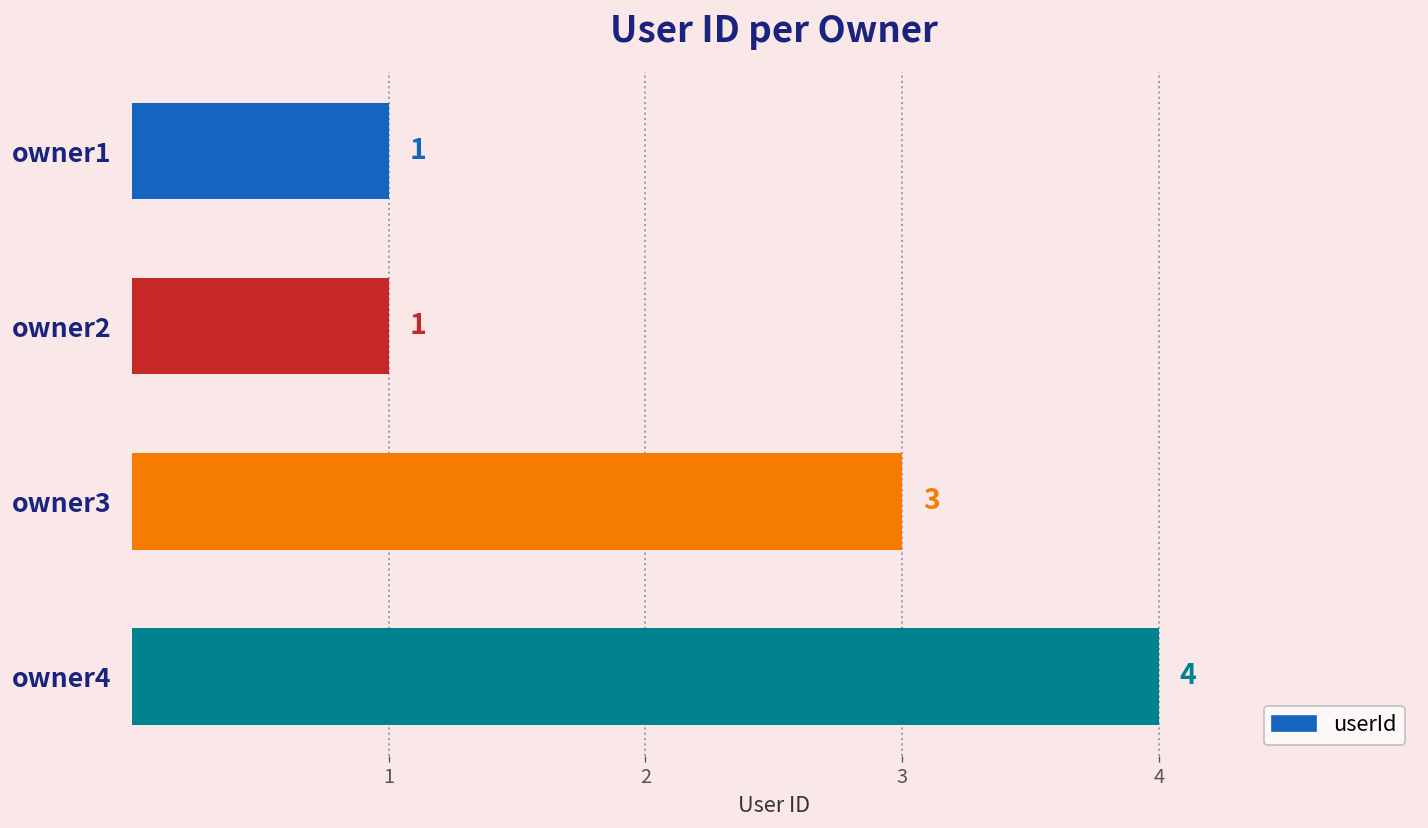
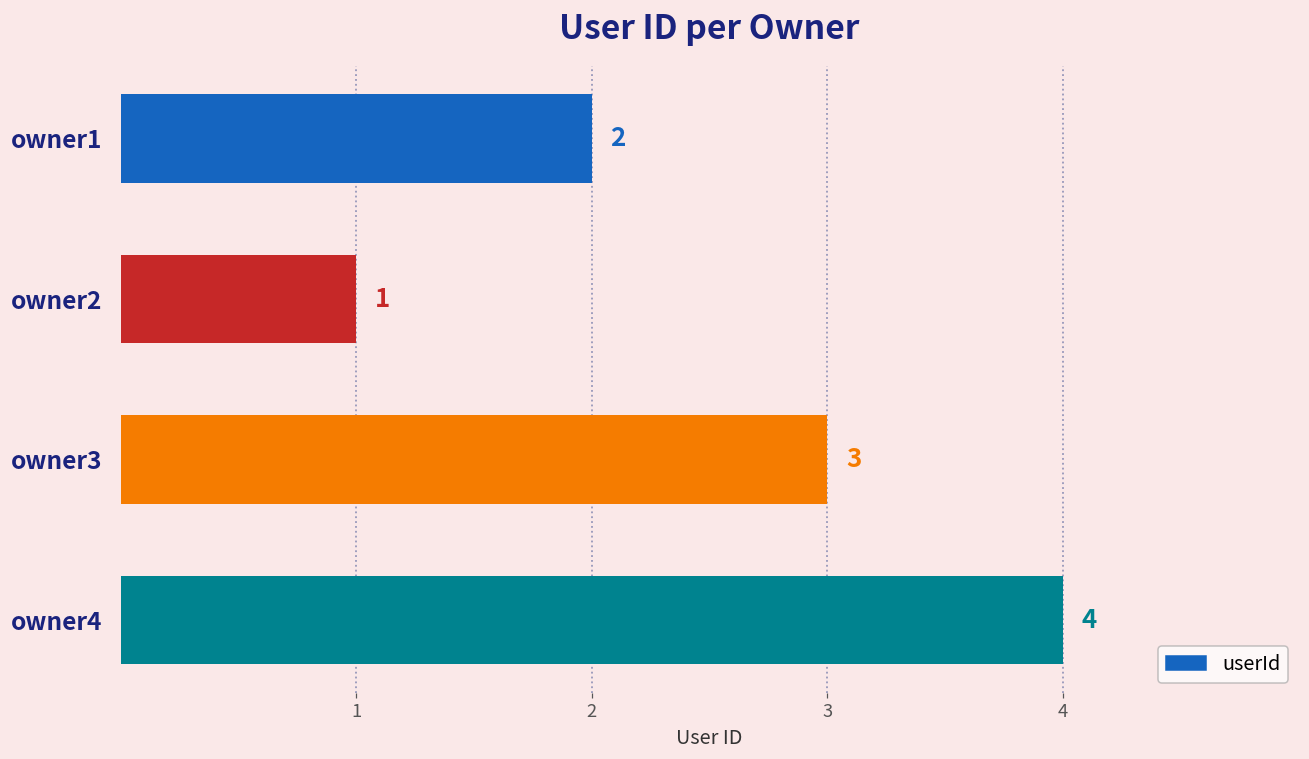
  {
-   "owner1": 1,
+   "owner1": 2,
    "owner2": 1,
    "owner3": 3,
    "owner4": 4
  }
